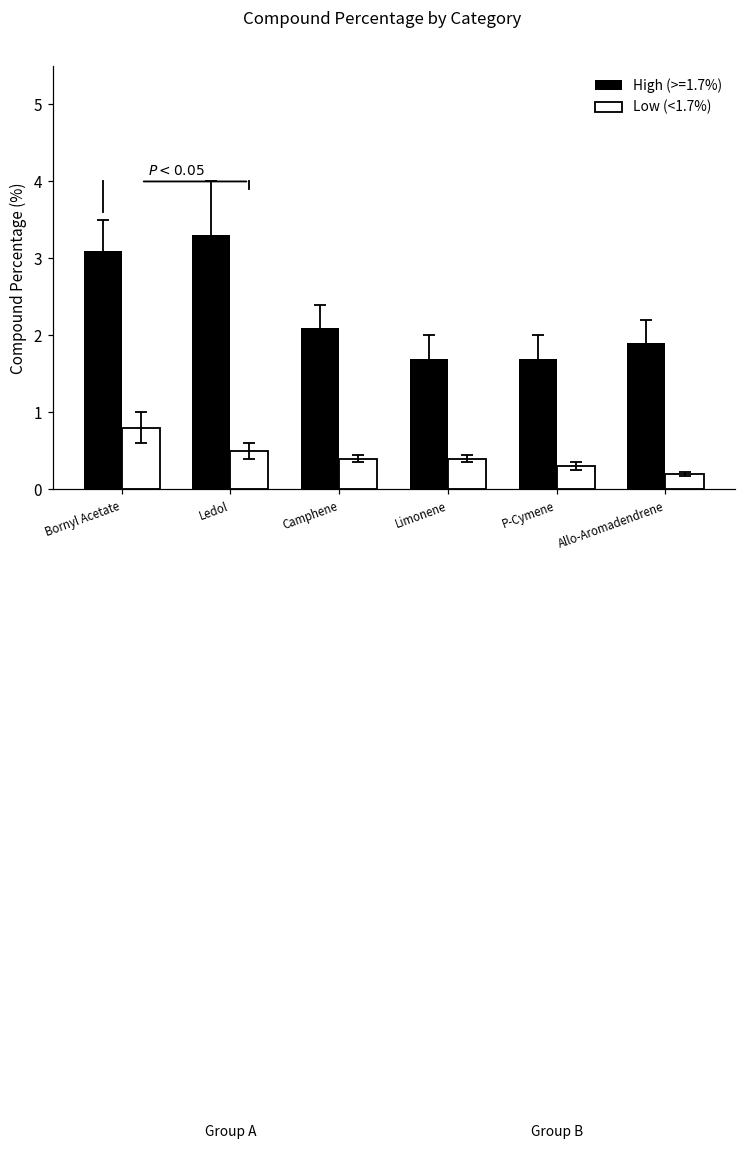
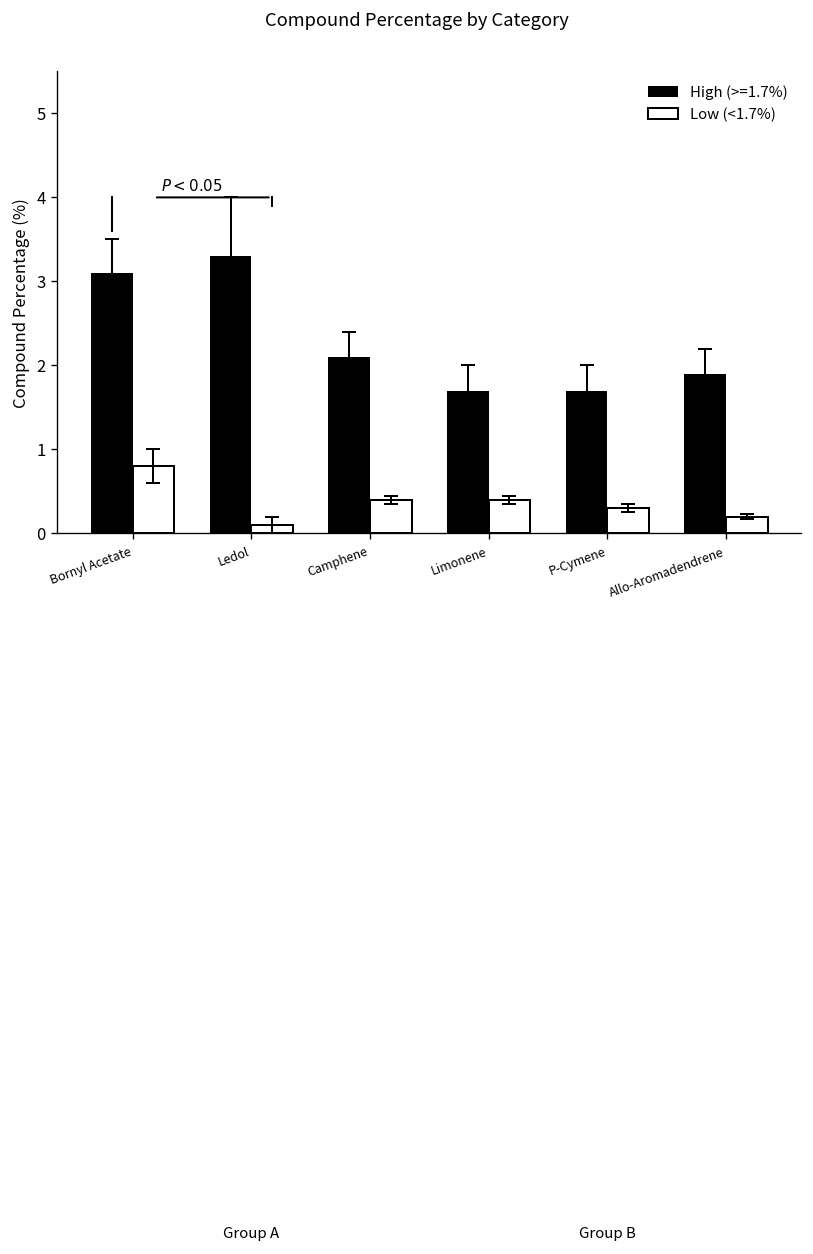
  {
    "Low (<1.7%)": {
      "Bornyl Acetate": 0.8,
-     "Ledol": 0.5,
+     "Ledol": 0.1,
      "Camphene": 0.4,
      "Limonene": 0.4,
      "P-Cymene": 0.3,
      "Allo-Aromadendrene": 0.2
    }
  }
